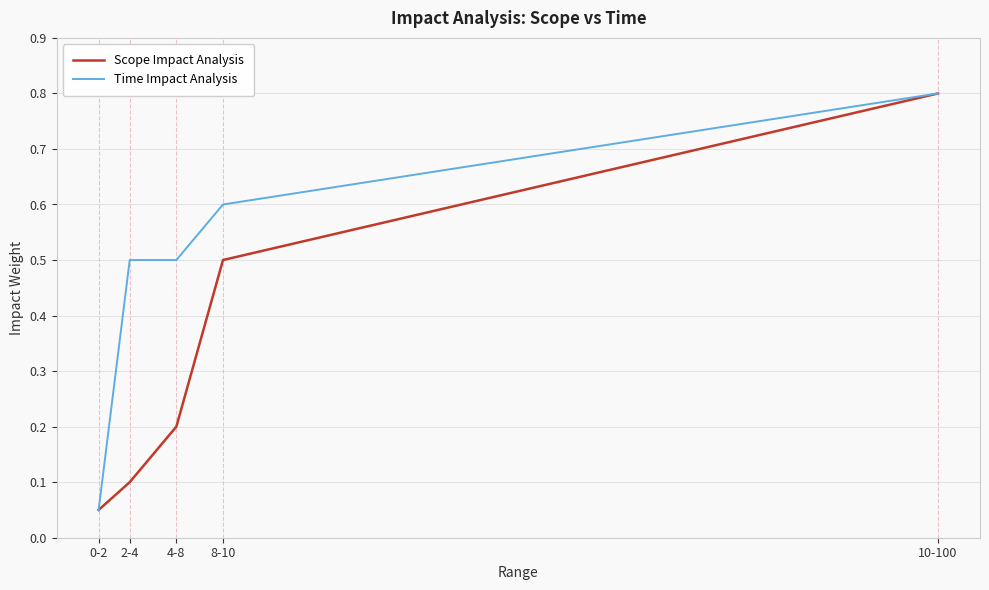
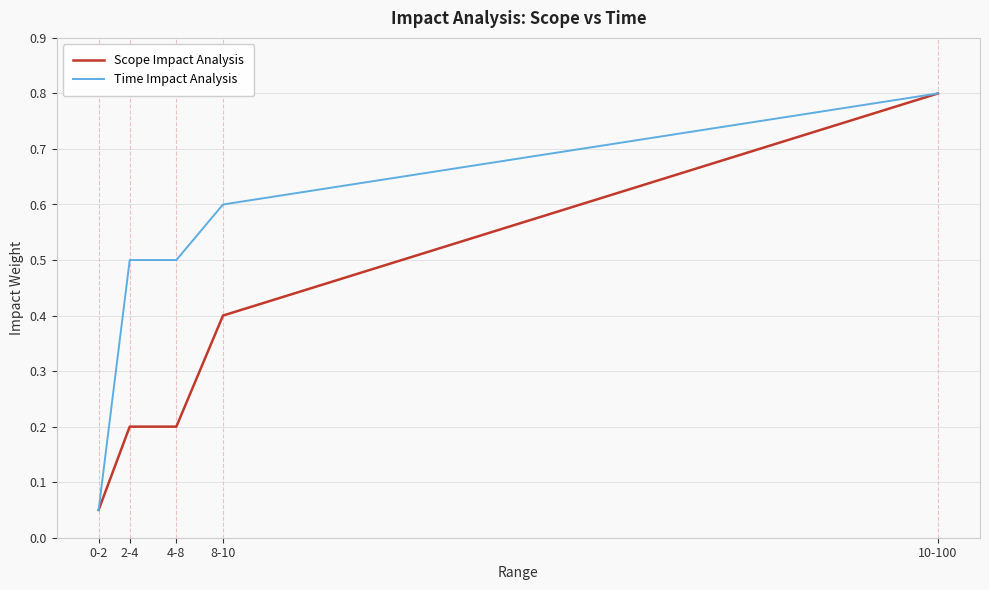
  {
    "Scope Impact Analysis": {
-     "2-4": 0.1,
+     "2-4": 0.2,
      "4-8": 0.2,
-     "8-10": 0.5
+     "8-10": 0.4
    },
    "Time Impact Analysis": {
      "2-4": 0.5,
      "4-8": 0.5,
      "8-10": 0.6
    }
  }
